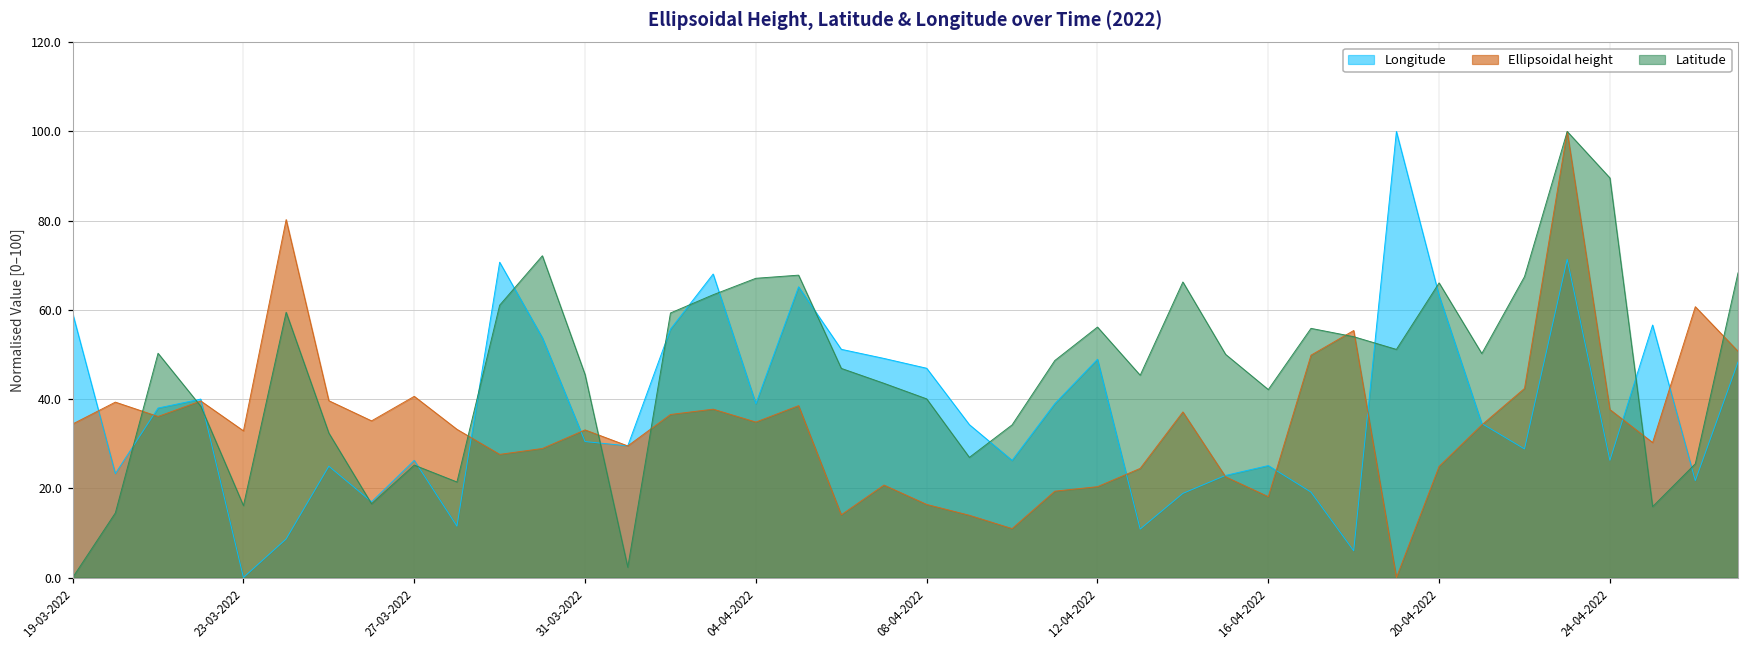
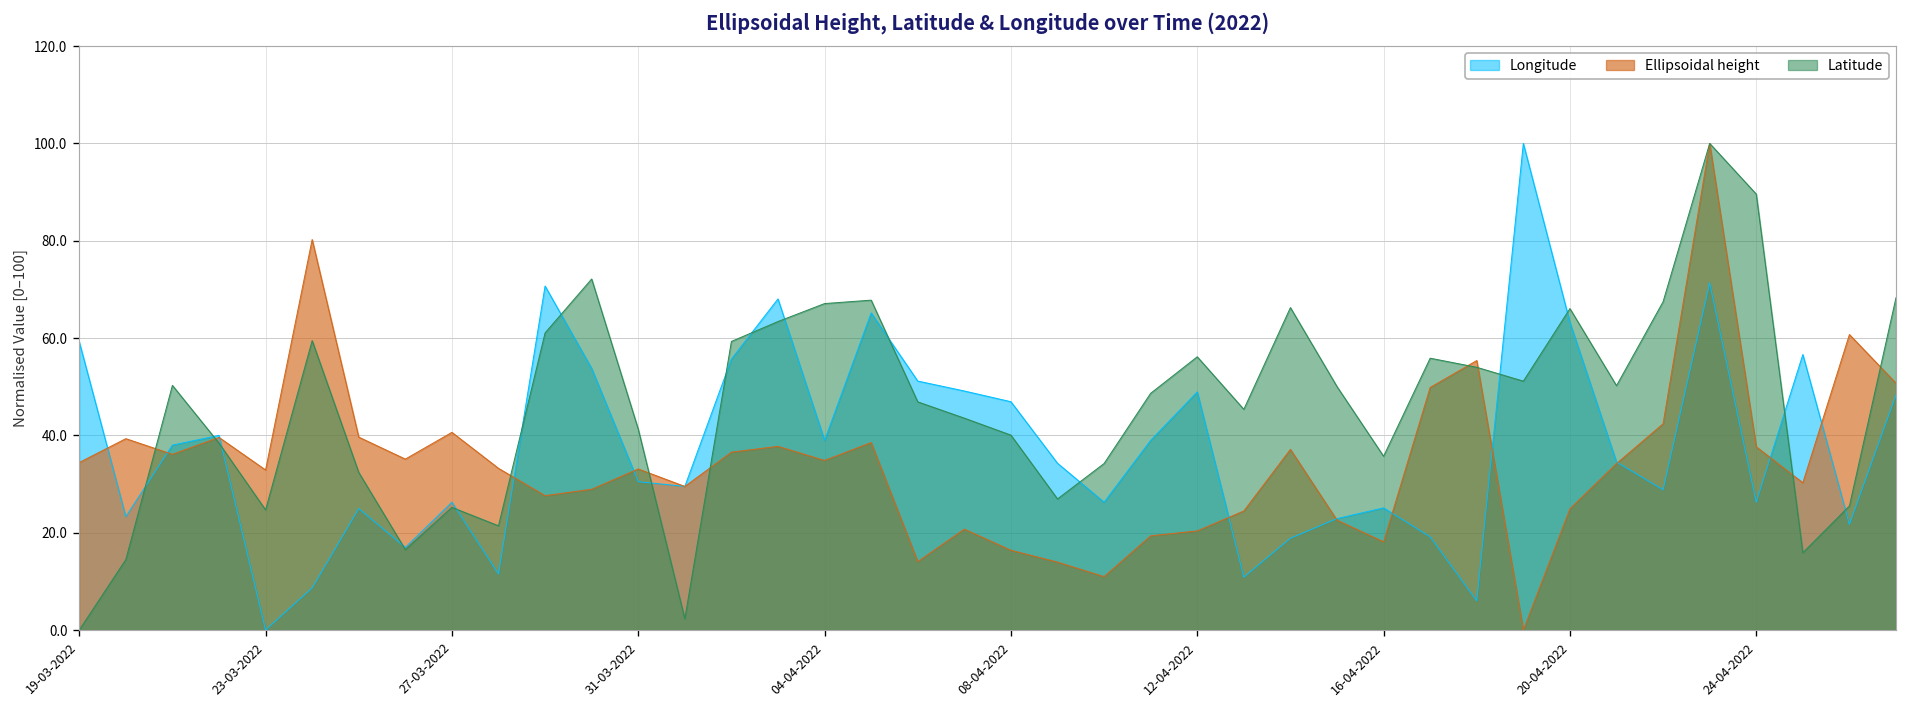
  {
    "Longitude": {
      "19-03-2022": 59,
      "23-03-2022": 0,
      "27-03-2022": 26,
      "31-03-2022": 30,
      "04-04-2022": 39,
      "08-04-2022": 47,
      "12-04-2022": 49,
      "16-04-2022": 25,
      "20-04-2022": 63,
      "24-04-2022": 26
    },
    "Ellipsoidal height": {
      "19-03-2022": 34,
      "23-03-2022": 33,
      "27-03-2022": 41,
      "31-03-2022": 33,
      "04-04-2022": 35,
      "08-04-2022": 16,
      "12-04-2022": 20,
      "16-04-2022": 18,
      "20-04-2022": 25,
      "24-04-2022": 38
    },
    "Latitude": {
      "19-03-2022": 0,
-     "23-03-2022": 16,
+     "23-03-2022": 25,
      "27-03-2022": 25,
-     "31-03-2022": 46,
+     "31-03-2022": 41,
      "04-04-2022": 67,
      "08-04-2022": 40,
      "12-04-2022": 56,
-     "16-04-2022": 42,
+     "16-04-2022": 36,
      "20-04-2022": 66,
      "24-04-2022": 90
    }
  }
